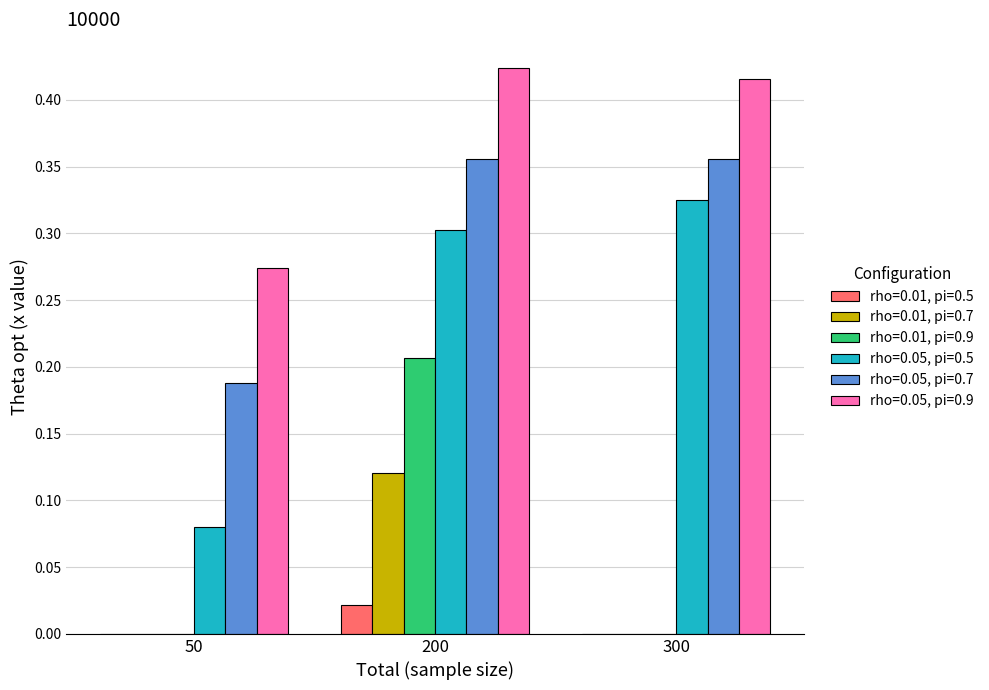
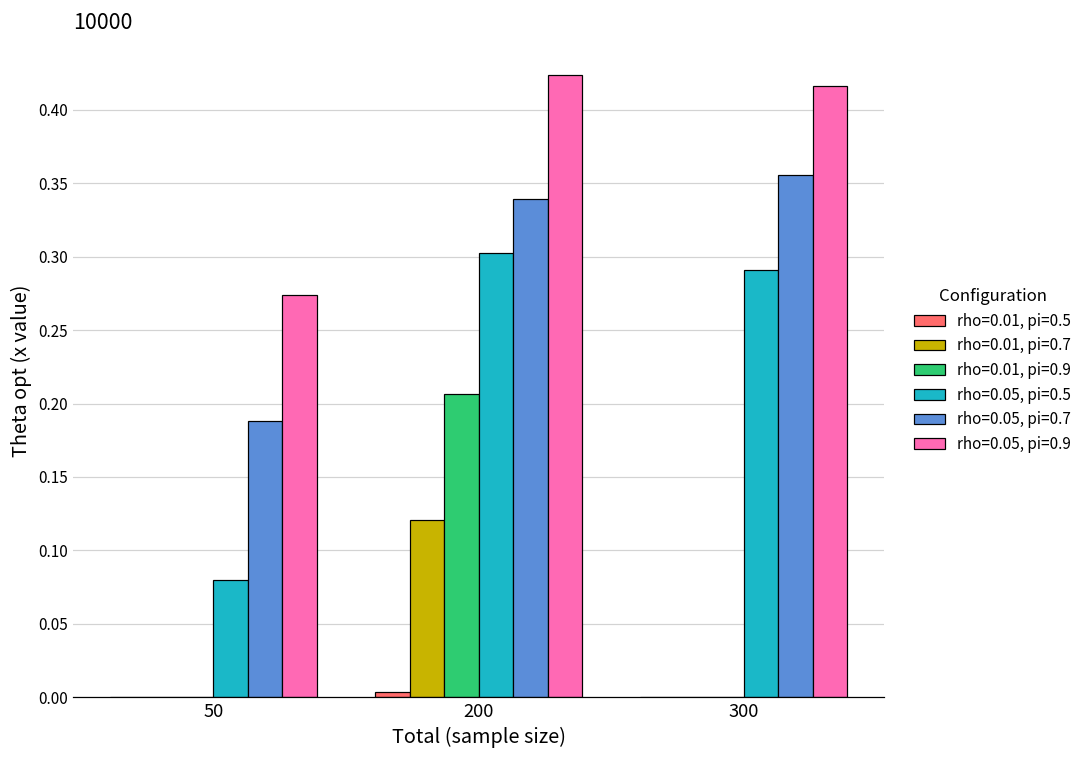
  {
    "rho=0.01, pi=0.5": {
      "50": 0.000,
-     "200": 0.021,
+     "200": 0.003,
      "300": 0.000
    },
    "rho=0.01, pi=0.7": {
      "50": 0.000,
      "200": 0.121,
      "300": 0.000
    },
    "rho=0.01, pi=0.9": {
      "50": 0.000,
      "200": 0.206,
      "300": 0.000
    },
    "rho=0.05, pi=0.5": {
      "50": 0.080,
      "200": 0.303,
-     "300": 0.325
+     "300": 0.291
    },
    "rho=0.05, pi=0.7": {
      "50": 0.188,
-     "200": 0.356,
+     "200": 0.339,
      "300": 0.356
    },
    "rho=0.05, pi=0.9": {
      "50": 0.274,
      "200": 0.424,
      "300": 0.416
    }
  }
